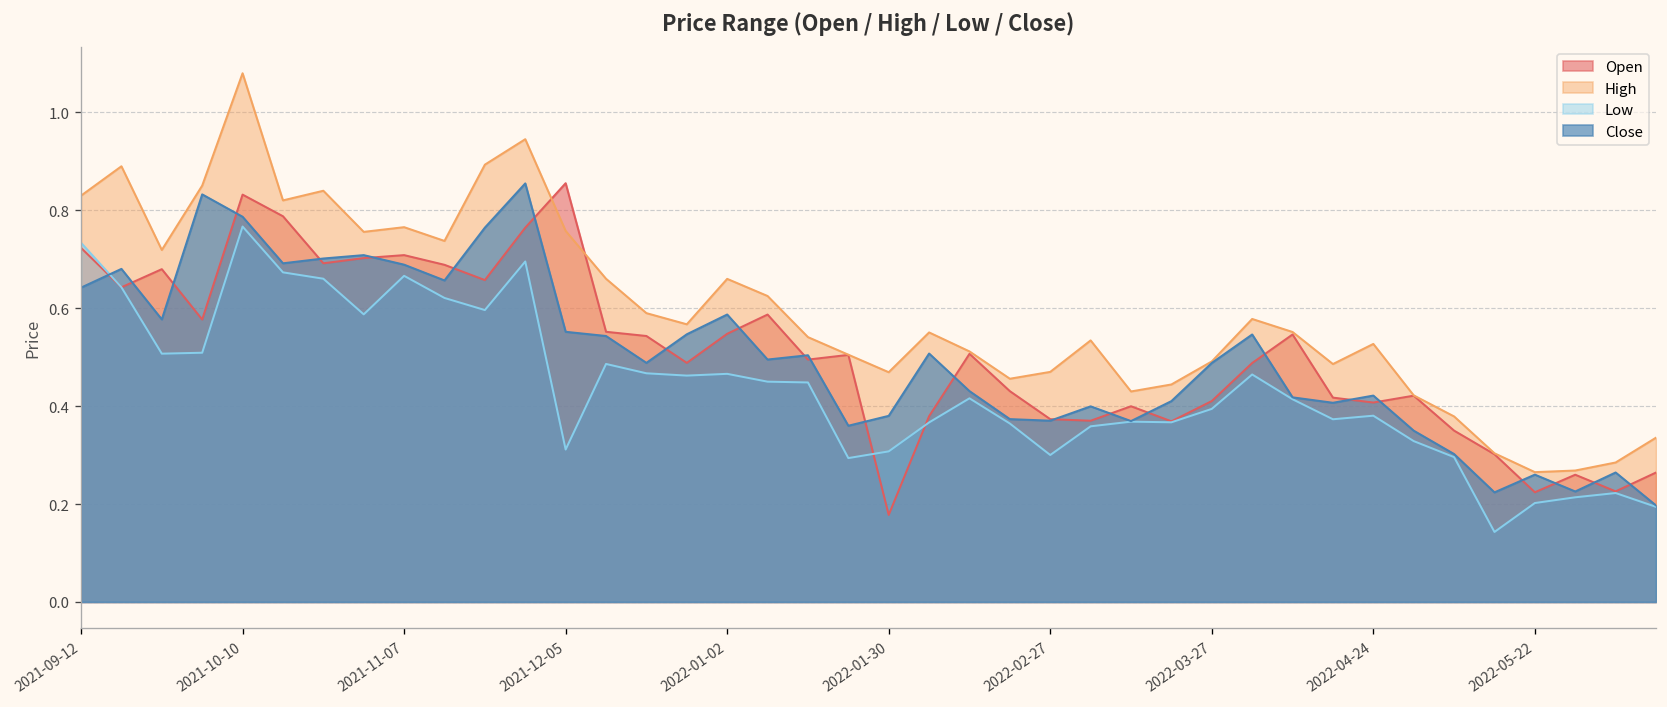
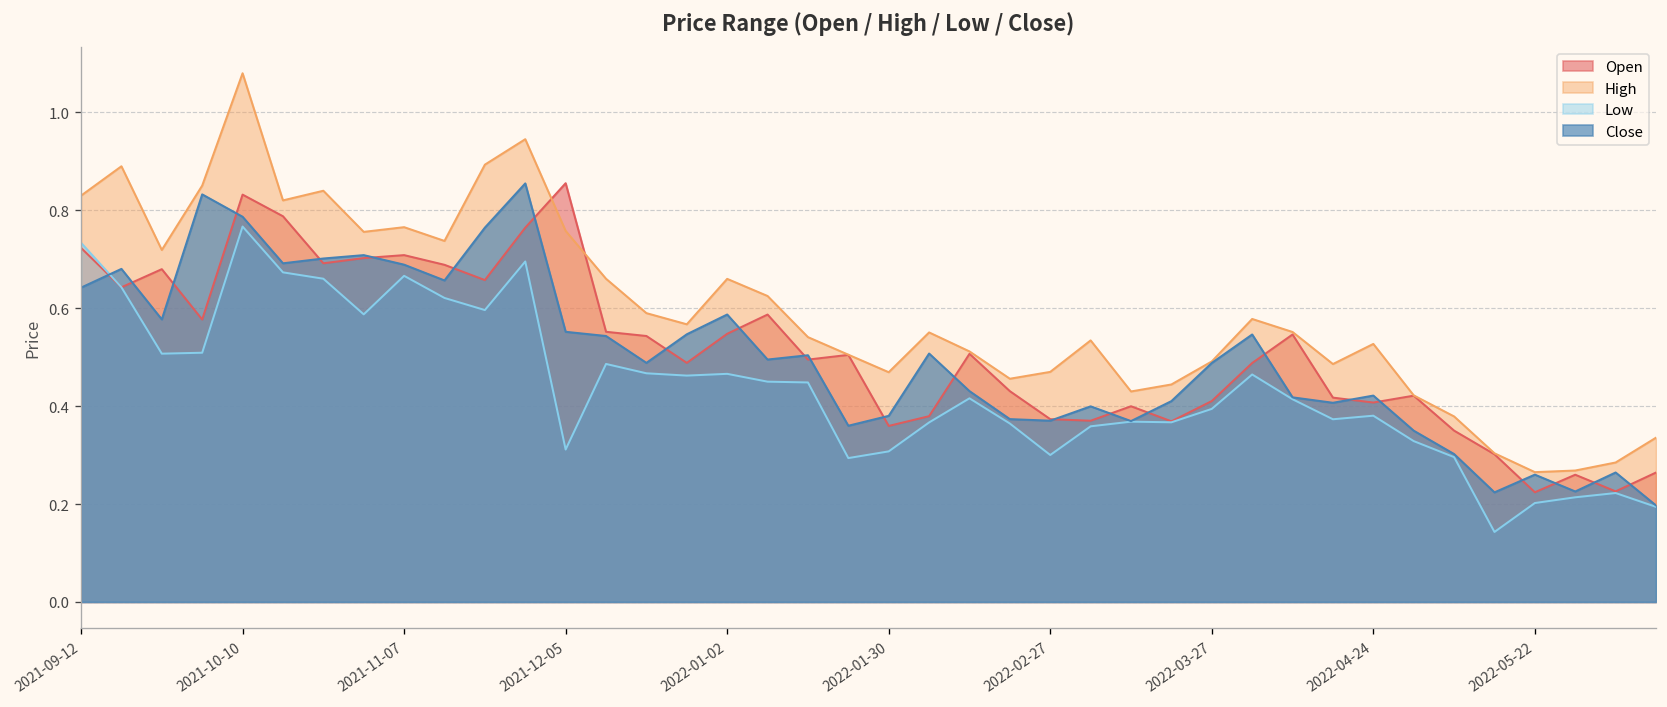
  {
    "Open": {
      "2021-09-12": 0.72,
      "2021-10-10": 0.83,
      "2021-11-07": 0.71,
      "2021-12-05": 0.86,
      "2022-01-02": 0.55,
-     "2022-01-30": 0.18,
+     "2022-01-30": 0.36,
      "2022-03-27": 0.41,
      "2022-04-24": 0.41,
      "2022-05-22": 0.22
    },
    "High": {
      "2021-09-12": 0.83,
      "2021-10-10": 1.08,
      "2021-11-07": 0.77,
      "2021-12-05": 0.76,
      "2022-01-02": 0.66,
      "2022-01-30": 0.47,
      "2022-02-27": 0.47,
      "2022-04-24": 0.53
    },
    "Low": {
      "2021-09-12": 0.73,
      "2021-10-10": 0.77,
      "2021-11-07": 0.67,
      "2021-12-05": 0.31,
      "2022-01-02": 0.47,
      "2022-01-30": 0.31,
      "2022-02-27": 0.30,
      "2022-03-27": 0.39,
      "2022-04-24": 0.38,
      "2022-05-22": 0.20
    },
    "Close": {
      "2021-09-12": 0.64,
      "2021-10-10": 0.79,
      "2021-11-07": 0.69,
      "2021-12-05": 0.55,
      "2022-01-02": 0.59,
      "2022-01-30": 0.38,
      "2022-04-24": 0.42
    }
  }
